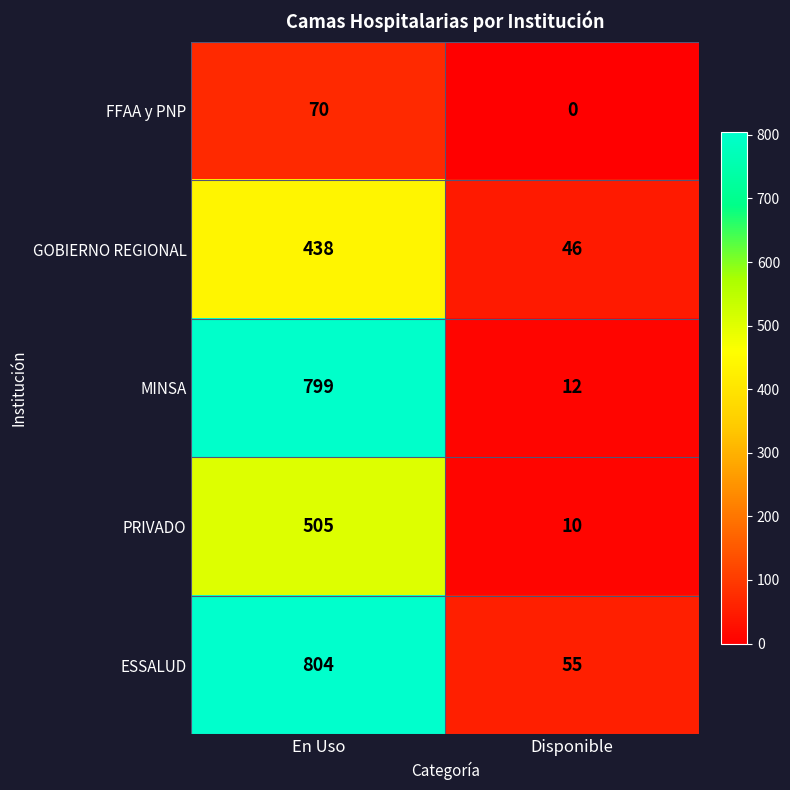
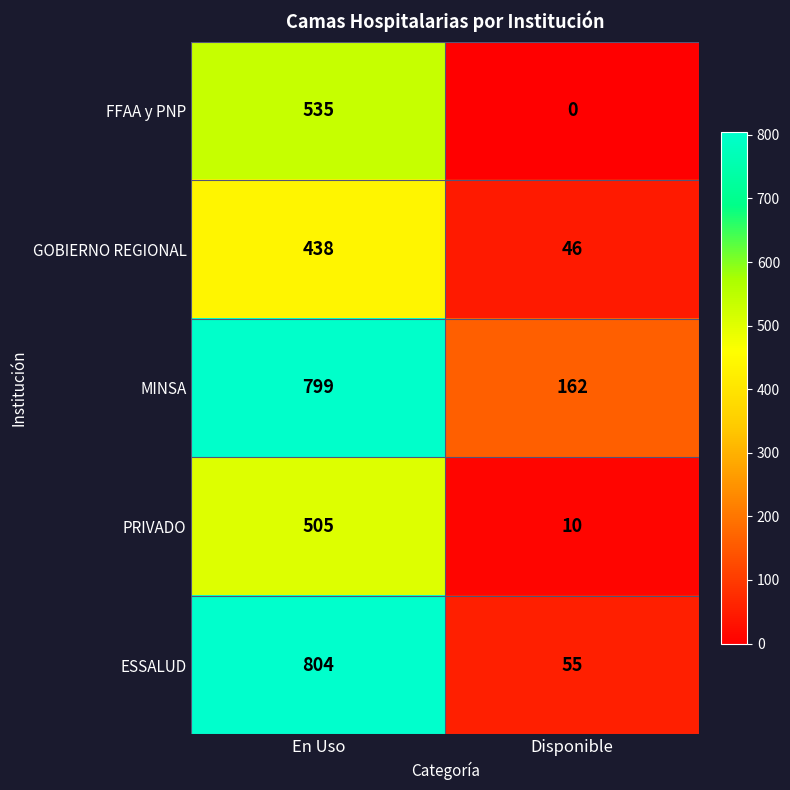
  {
    "FFAA y PNP": {
-     "En Uso": 70
+     "En Uso": 535
    },
    "MINSA": {
-     "Disponible": 12
+     "Disponible": 162
    }
  }
